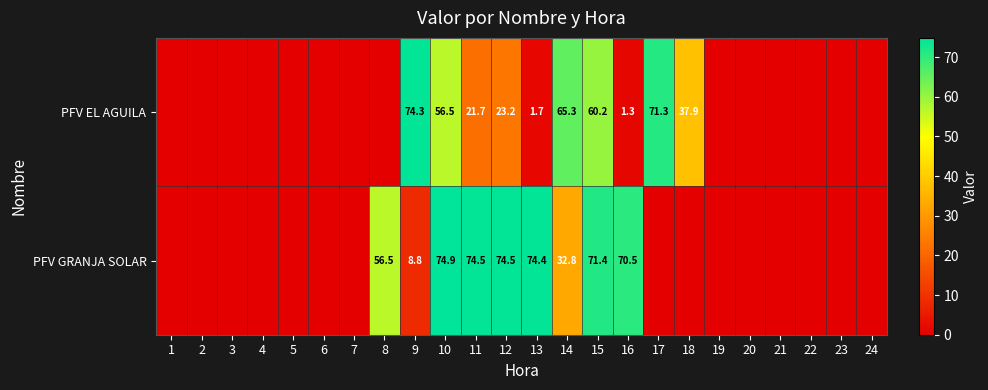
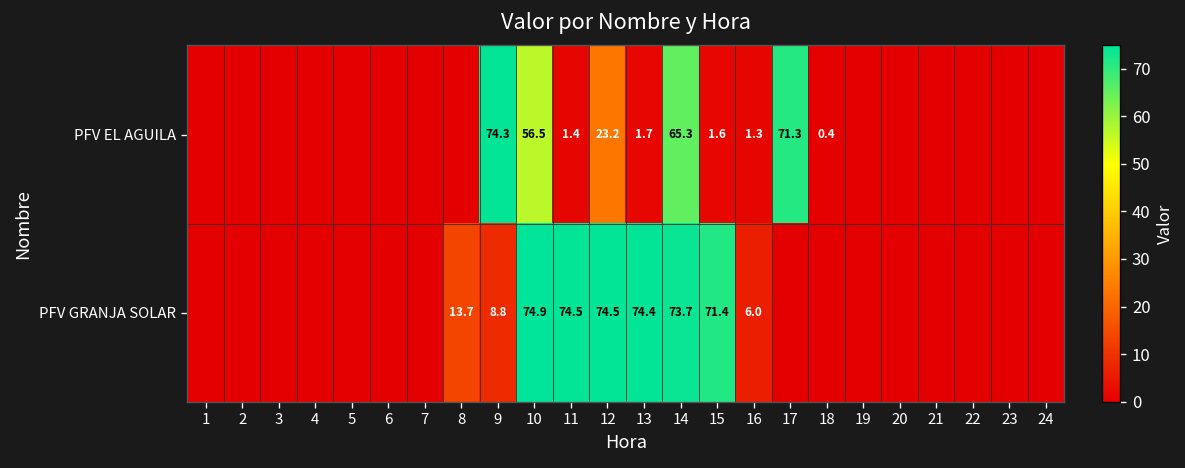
  {
    "PFV EL AGUILA": {
      "9": 74.3,
      "10": 56.5,
-     "11": 21.7,
+     "11": 1.4,
      "12": 23.2,
      "13": 1.7,
      "14": 65.3,
-     "15": 60.2,
+     "15": 1.6,
      "16": 1.3,
      "17": 71.3,
-     "18": 37.9
+     "18": 0.4
    },
    "PFV GRANJA SOLAR": {
-     "8": 56.5,
+     "8": 13.7,
      "9": 8.8,
      "10": 74.9,
      "11": 74.5,
      "12": 74.5,
      "13": 74.4,
-     "14": 32.8,
+     "14": 73.7,
      "15": 71.4,
-     "16": 70.5
+     "16": 6.0
    }
  }
